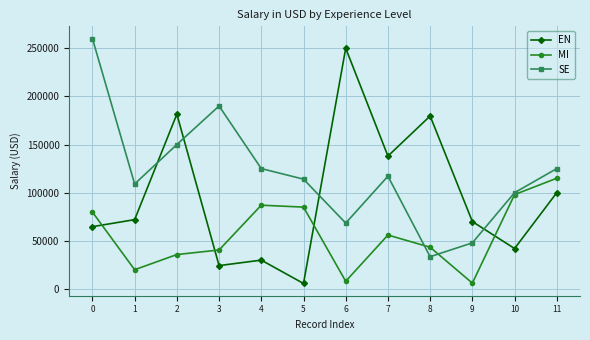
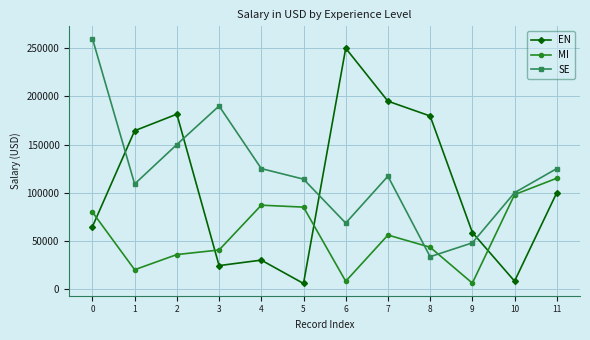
  {
    "EN": {
      "0": 60000,
-     "1": 70000,
+     "1": 160000,
      "2": 180000,
      "3": 20000,
      "4": 30000,
      "5": 10000,
      "6": 250000,
-     "7": 140000,
+     "7": 190000,
      "8": 180000,
-     "9": 70000,
-     "10": 40000,
+     "9": 60000,
+     "10": 10000,
      "11": 100000
    }
  }
